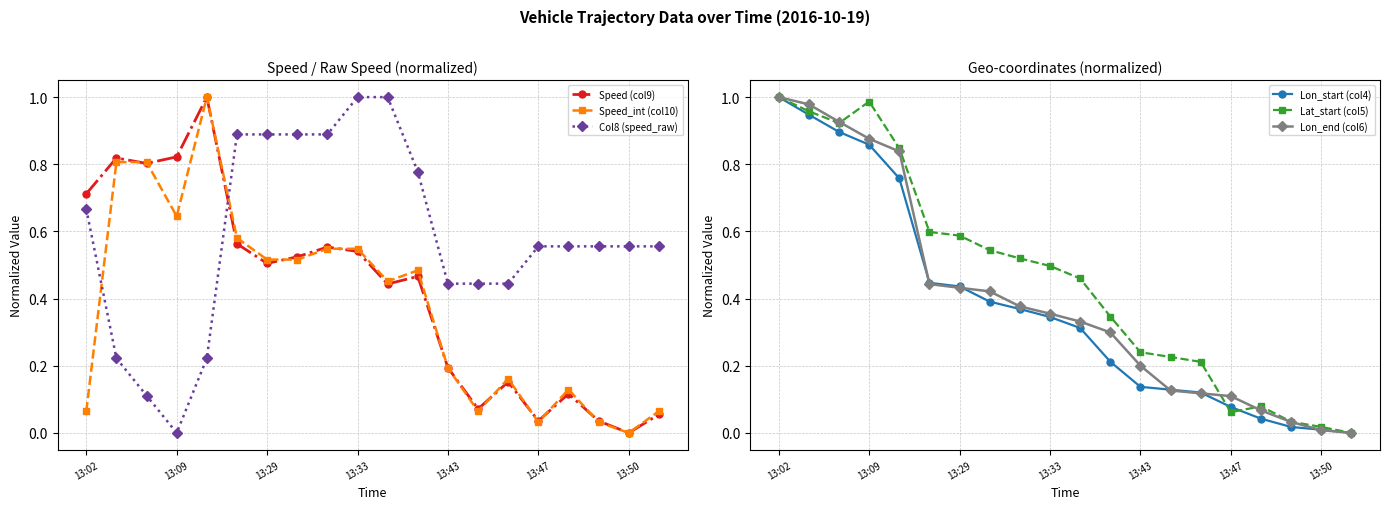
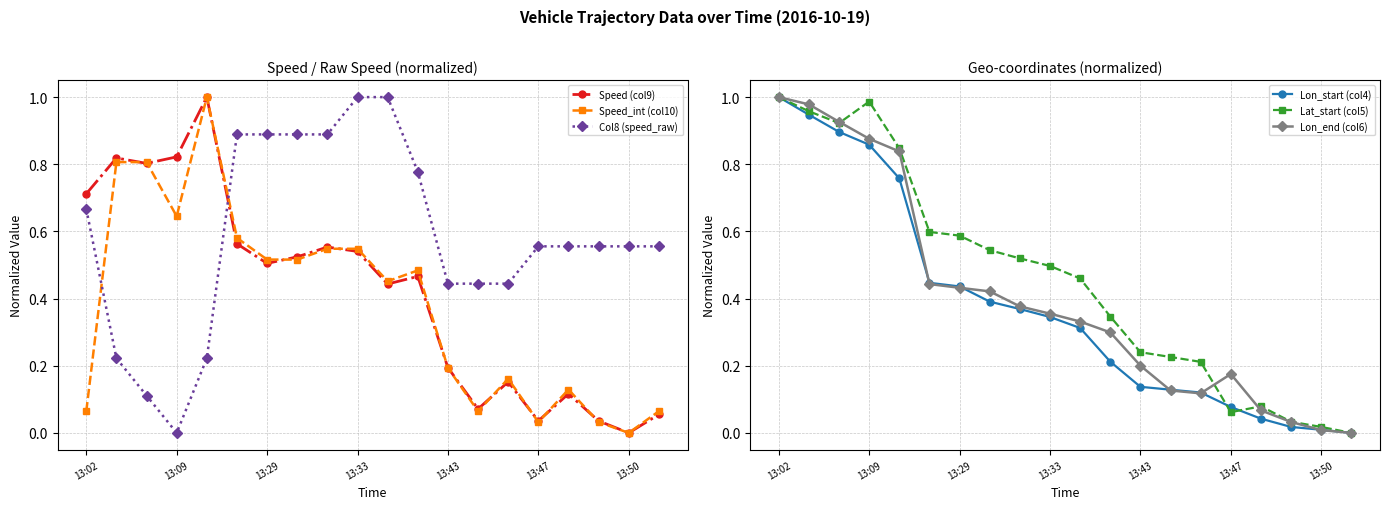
  {
    "Speed / Raw Speed (normalized)": {
      "Speed (col9)": {
        "13:02": 0.71,
        "13:09": 0.82,
        "13:29": 0.50,
        "13:33": 0.54
      },
      "Speed_int (col10)": {
        "13:02": 0.06,
        "13:09": 0.65,
        "13:29": 0.52,
        "13:33": 0.55
      },
      "Col8 (speed_raw)": {
        "13:02": 0.67,
        "13:09": 0.00,
        "13:29": 0.89,
        "13:33": 1.00,
        "13:43": 0.44,
        "13:47": 0.56
      }
    },
    "Geo-coordinates (normalized)": {
      "Lon_start (col4)": {
        "13:09": 0.86,
        "13:33": 0.35,
        "13:43": 0.14,
        "13:47": 0.08
      },
      "Lat_start (col5)": {
        "13:09": 0.99,
        "13:29": 0.59,
        "13:33": 0.50,
        "13:43": 0.24,
        "13:47": 0.06
      },
      "Lon_end (col6)": {
        "13:09": 0.88,
        "13:33": 0.36,
        "13:43": 0.20,
-       "13:47": 0.11
+       "13:47": 0.18
      }
    }
  }
